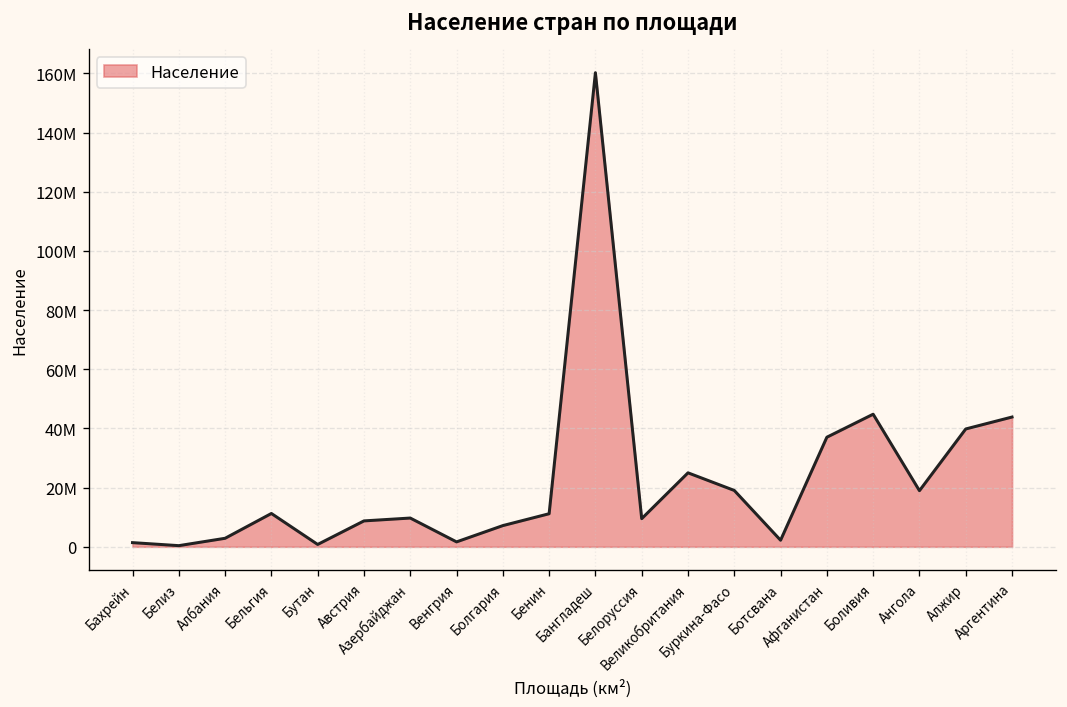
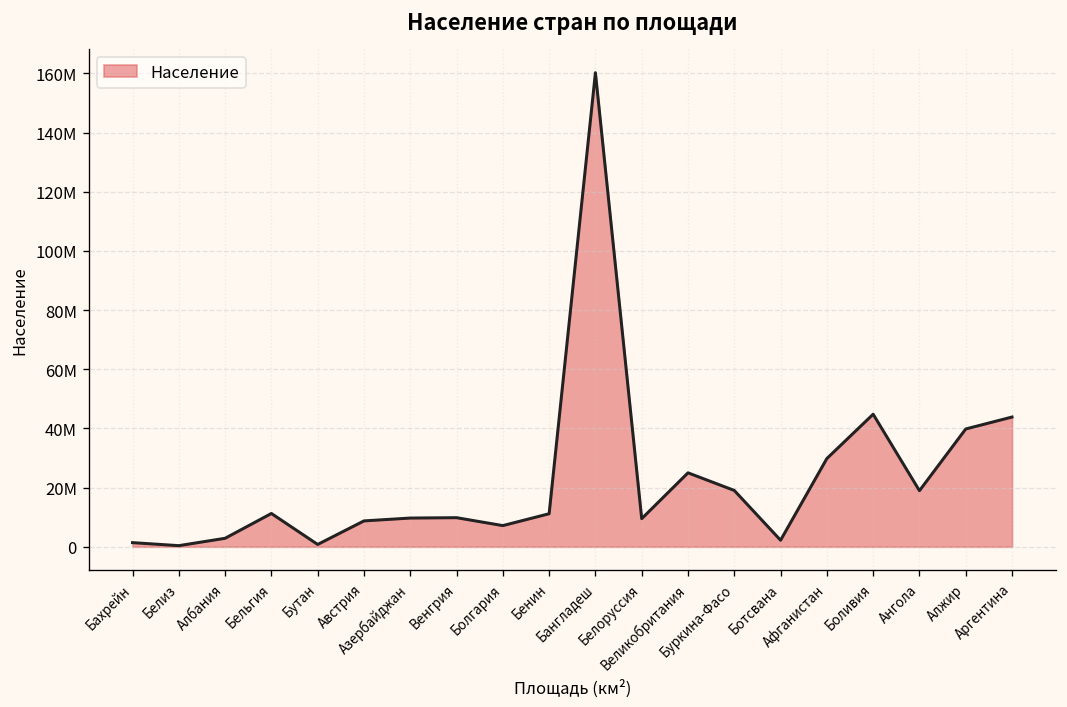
  {
    "Бахрейн": 1000000,
    "Белиз": 0,
    "Албания": 3000000,
    "Бельгия": 11000000,
    "Бутан": 1000000,
    "Австрия": 9000000,
    "Азербайджан": 10000000,
-   "Венгрия": 2000000,
+   "Венгрия": 10000000,
    "Болгария": 7000000,
    "Бенин": 11000000,
    "Бангладеш": 160000000,
    "Белоруссия": 9000000,
    "Великобритания": 25000000,
    "Буркина-Фасо": 19000000,
    "Ботсвана": 2000000,
-   "Афганистан": 37000000,
+   "Афганистан": 30000000,
    "Боливия": 45000000,
    "Ангола": 19000000,
    "Алжир": 40000000,
    "Аргентина": 44000000
  }
